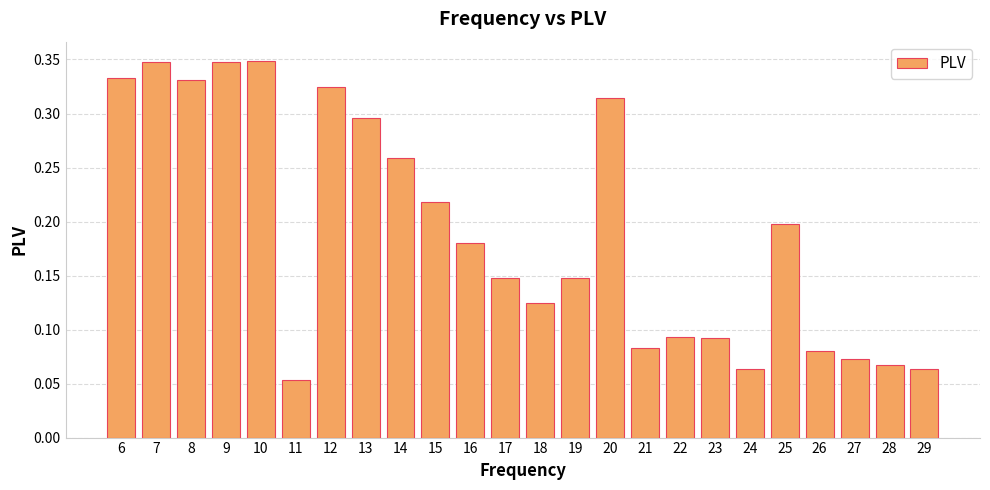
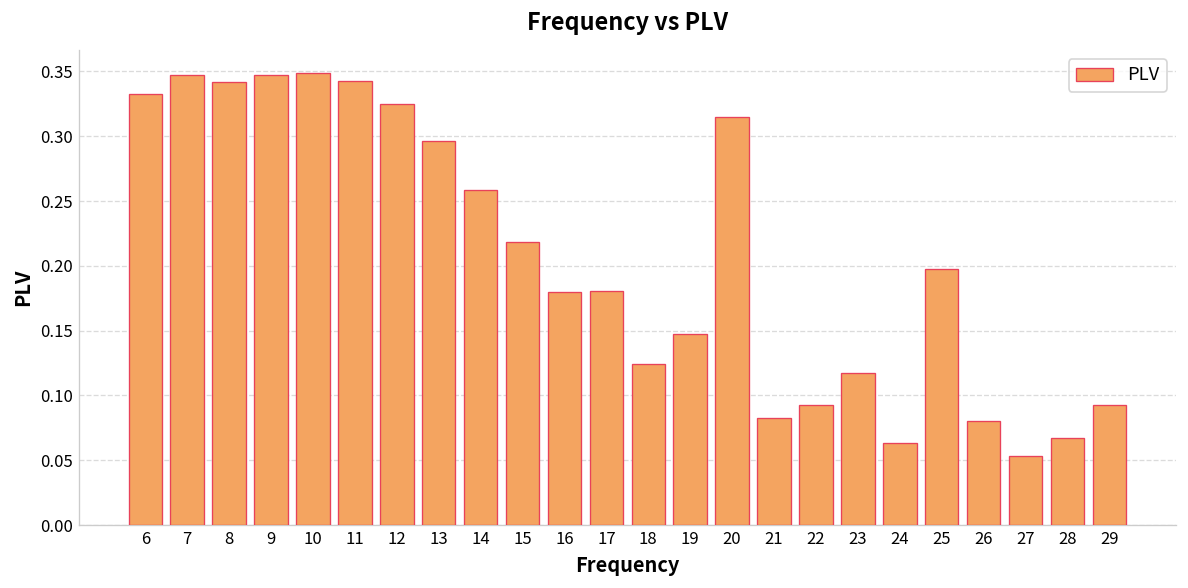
  {
    "6": 0.333,
    "7": 0.347,
-   "8": 0.331,
+   "8": 0.342,
    "9": 0.348,
    "10": 0.349,
-   "11": 0.054,
+   "11": 0.342,
    "12": 0.325,
    "13": 0.296,
    "14": 0.259,
    "15": 0.218,
    "16": 0.180,
-   "17": 0.148,
+   "17": 0.180,
    "18": 0.124,
    "19": 0.148,
    "20": 0.315,
    "21": 0.083,
    "22": 0.093,
-   "23": 0.092,
+   "23": 0.117,
    "24": 0.063,
    "25": 0.197,
    "26": 0.080,
-   "27": 0.073,
+   "27": 0.054,
    "28": 0.067,
-   "29": 0.063
+   "29": 0.092
  }
